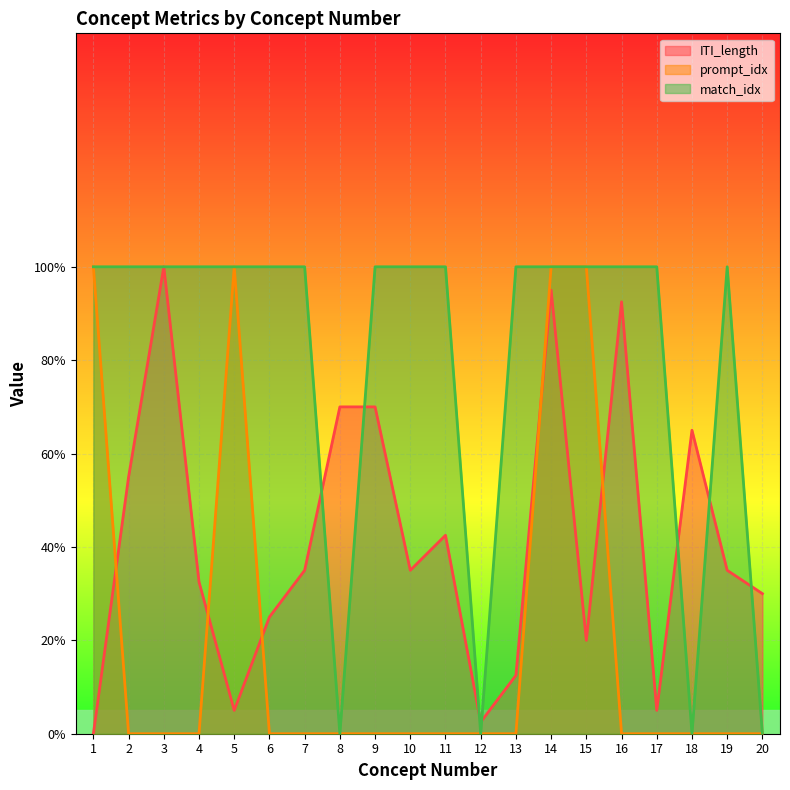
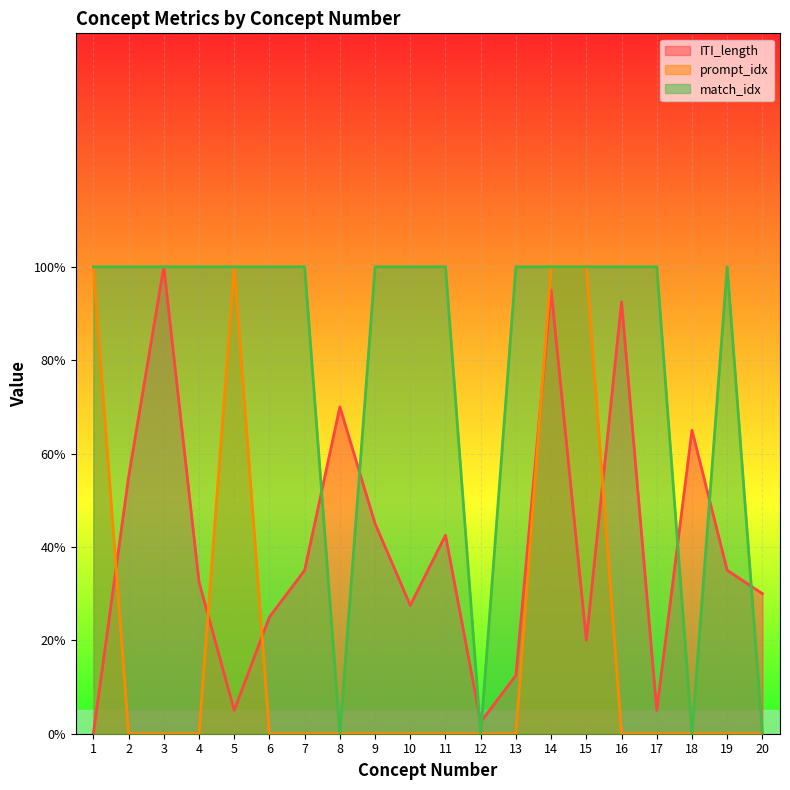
  {
    "ITI_length": {
      "2": "55%",
      "4": "32%",
      "6": "25%",
      "7": "35%",
      "8": "70%",
-     "9": "70%",
-     "10": "35%",
+     "9": "45%",
+     "10": "27%",
      "11": "42%",
      "13": "12%",
      "14": "95%",
      "15": "20%",
      "16": "92%",
      "18": "65%",
      "19": "35%",
      "20": "30%"
    },
    "match_idx": {
      "2": "100%",
      "4": "100%",
      "6": "100%",
      "7": "100%",
      "9": "100%",
      "10": "100%",
      "11": "100%",
      "13": "100%",
      "16": "100%",
      "17": "100%",
      "19": "100%"
    }
  }
